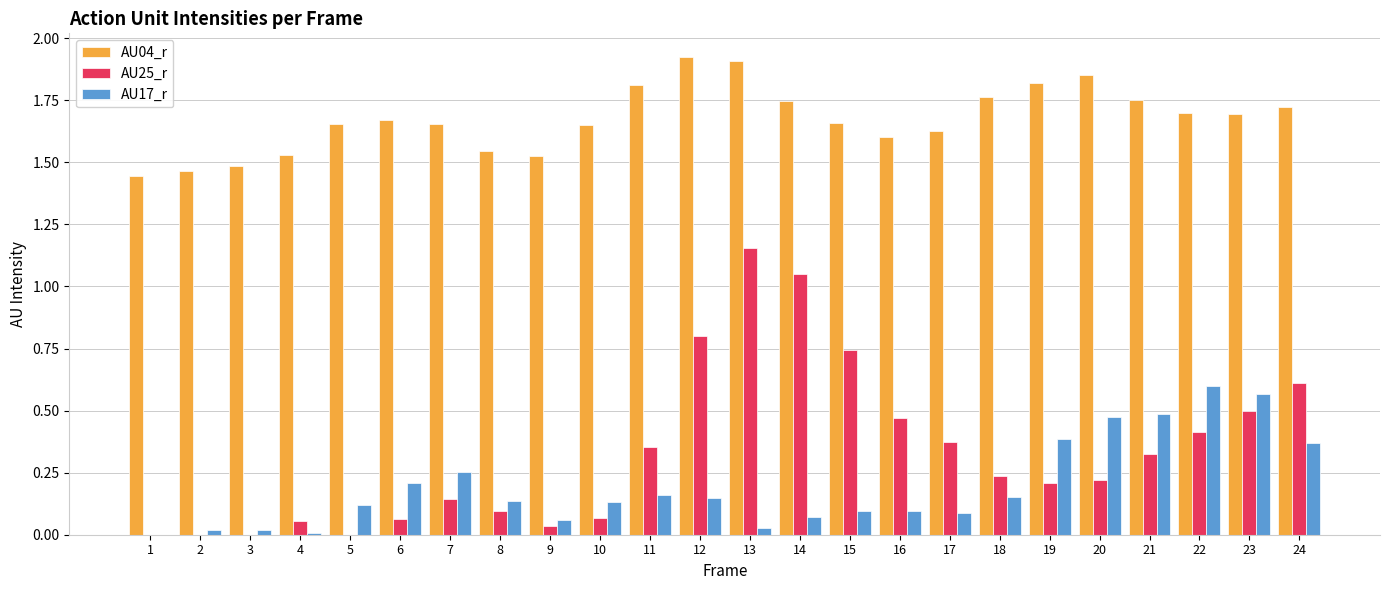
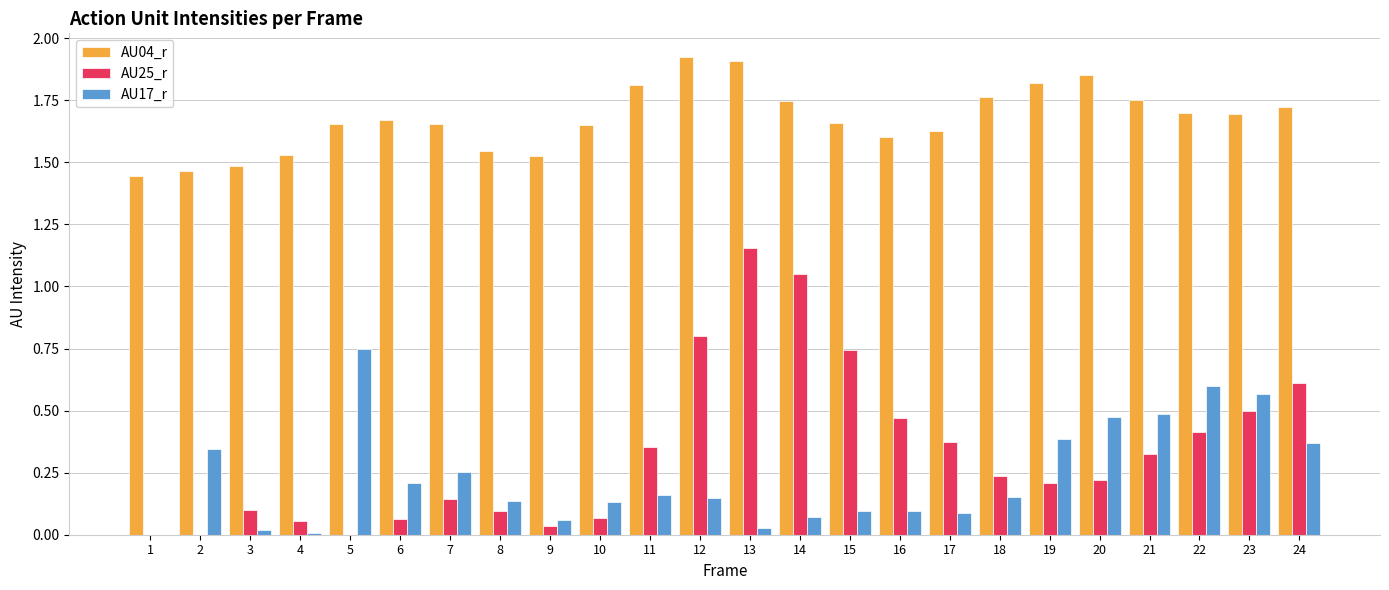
  {
    "AU04_r": {
      "1": 1.45,
      "2": 1.47,
      "3": 1.48,
      "4": 1.53,
      "5": 1.65,
      "6": 1.67,
      "7": 1.65,
      "8": 1.54,
      "9": 1.53,
      "10": 1.65,
      "11": 1.81,
      "12": 1.92,
      "13": 1.91,
      "14": 1.75,
      "15": 1.66,
      "16": 1.60,
      "17": 1.63,
      "18": 1.76,
      "19": 1.82,
      "20": 1.85,
      "21": 1.75,
      "22": 1.70,
      "23": 1.70,
      "24": 1.72
    },
    "AU25_r": {
      "1": 0.0,
      "2": 0.0,
-     "3": 0.0,
+     "3": 0.1,
      "4": 0.06,
      "5": 0.0,
      "6": 0.06,
      "7": 0.14,
      "8": 0.1,
      "9": 0.03,
      "10": 0.07,
      "11": 0.35,
      "12": 0.8,
      "13": 1.16,
      "14": 1.05,
      "15": 0.74,
      "16": 0.47,
      "17": 0.37,
      "18": 0.24,
      "19": 0.2,
      "20": 0.22,
      "21": 0.33,
      "22": 0.41,
      "23": 0.5,
      "24": 0.61
    },
    "AU17_r": {
      "1": 0.00,
-     "2": 0.02,
+     "2": 0.35,
      "3": 0.02,
-     "5": 0.12,
+     "5": 0.75,
      "6": 0.21,
      "7": 0.25,
      "8": 0.14,
      "9": 0.06,
      "10": 0.13,
      "11": 0.16,
      "12": 0.15,
      "13": 0.03,
      "14": 0.07,
      "15": 0.10,
      "16": 0.10,
      "17": 0.09,
      "18": 0.15,
      "19": 0.39,
      "20": 0.47,
      "21": 0.48,
      "22": 0.60,
      "23": 0.57,
      "24": 0.37
    }
  }
